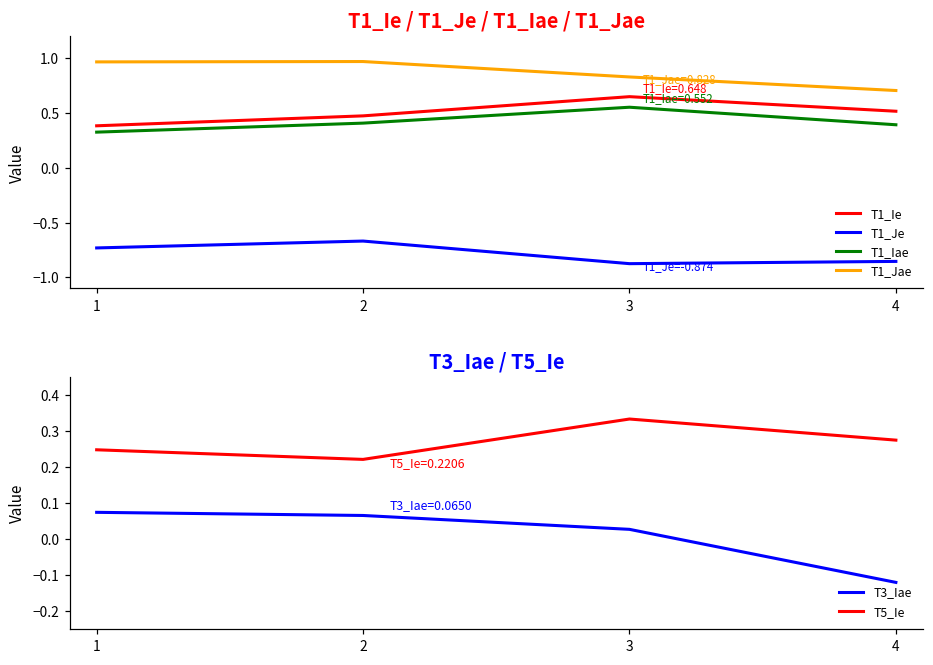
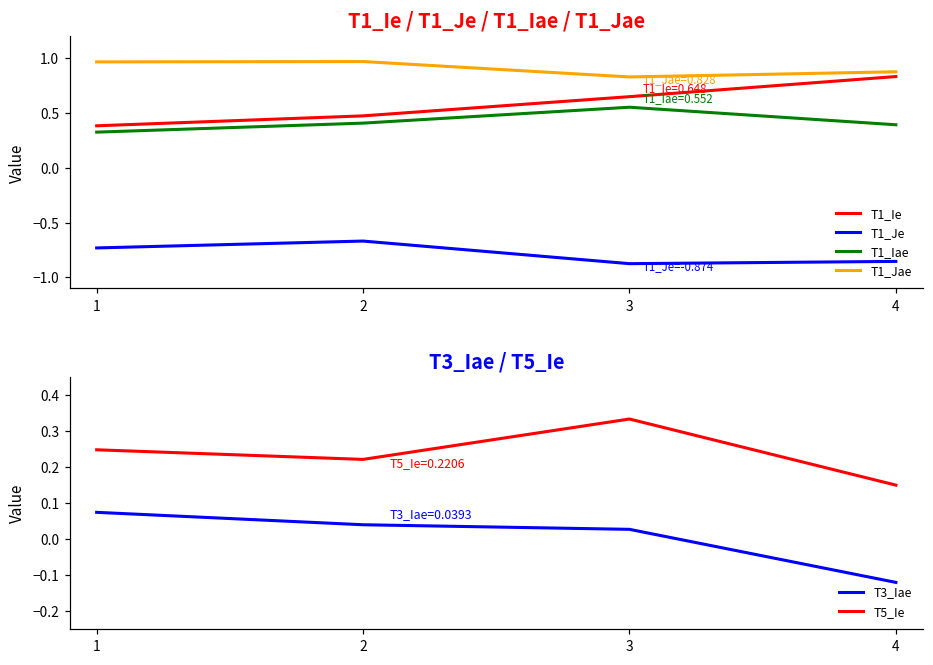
  {
    "T1_Ie / T1_Je / T1_Iae / T1_Jae": {
      "T1_Ie": {
        "1": 0.4,
        "2": 0.5,
-       "4": 0.5
+       "4": 0.8
      },
      "T1_Je": {
        "3": -0.874
      },
      "T1_Iae": {
        "3": 0.552
      },
      "T1_Jae": {
        "1": 1.0,
        "2": 1.0,
-       "4": 0.7
+       "4": 0.9
      }
    },
    "T3_Iae / T5_Ie": {
      "T3_Iae": {
-       "2": 0.0650
+       "2": 0.0393
      },
      "T5_Ie": {
        "1": 0.25,
        "3": 0.33,
-       "4": 0.27
+       "4": 0.15
      }
    }
  }
